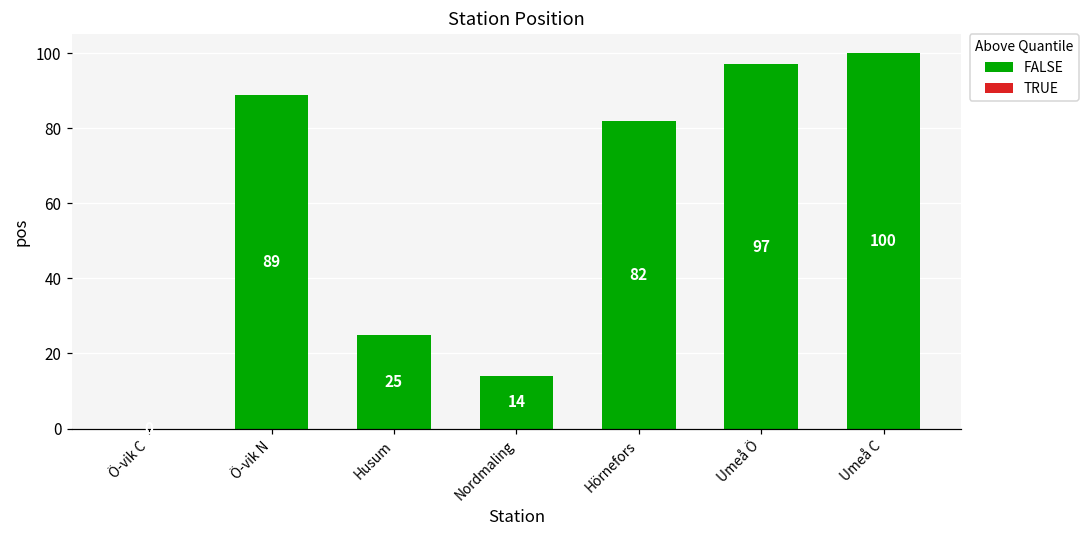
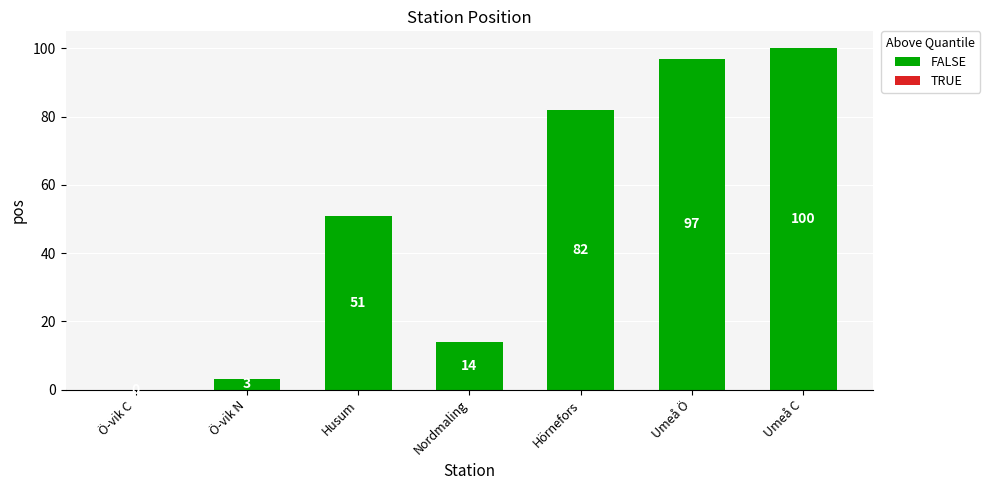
  {
-   "Ö-vik N": 89,
-   "Husum": 25,
+   "Ö-vik N": 3,
+   "Husum": 51,
    "Nordmaling": 14,
    "Hörnefors": 82,
    "Umeå Ö": 97,
    "Umeå C": 100
  }
